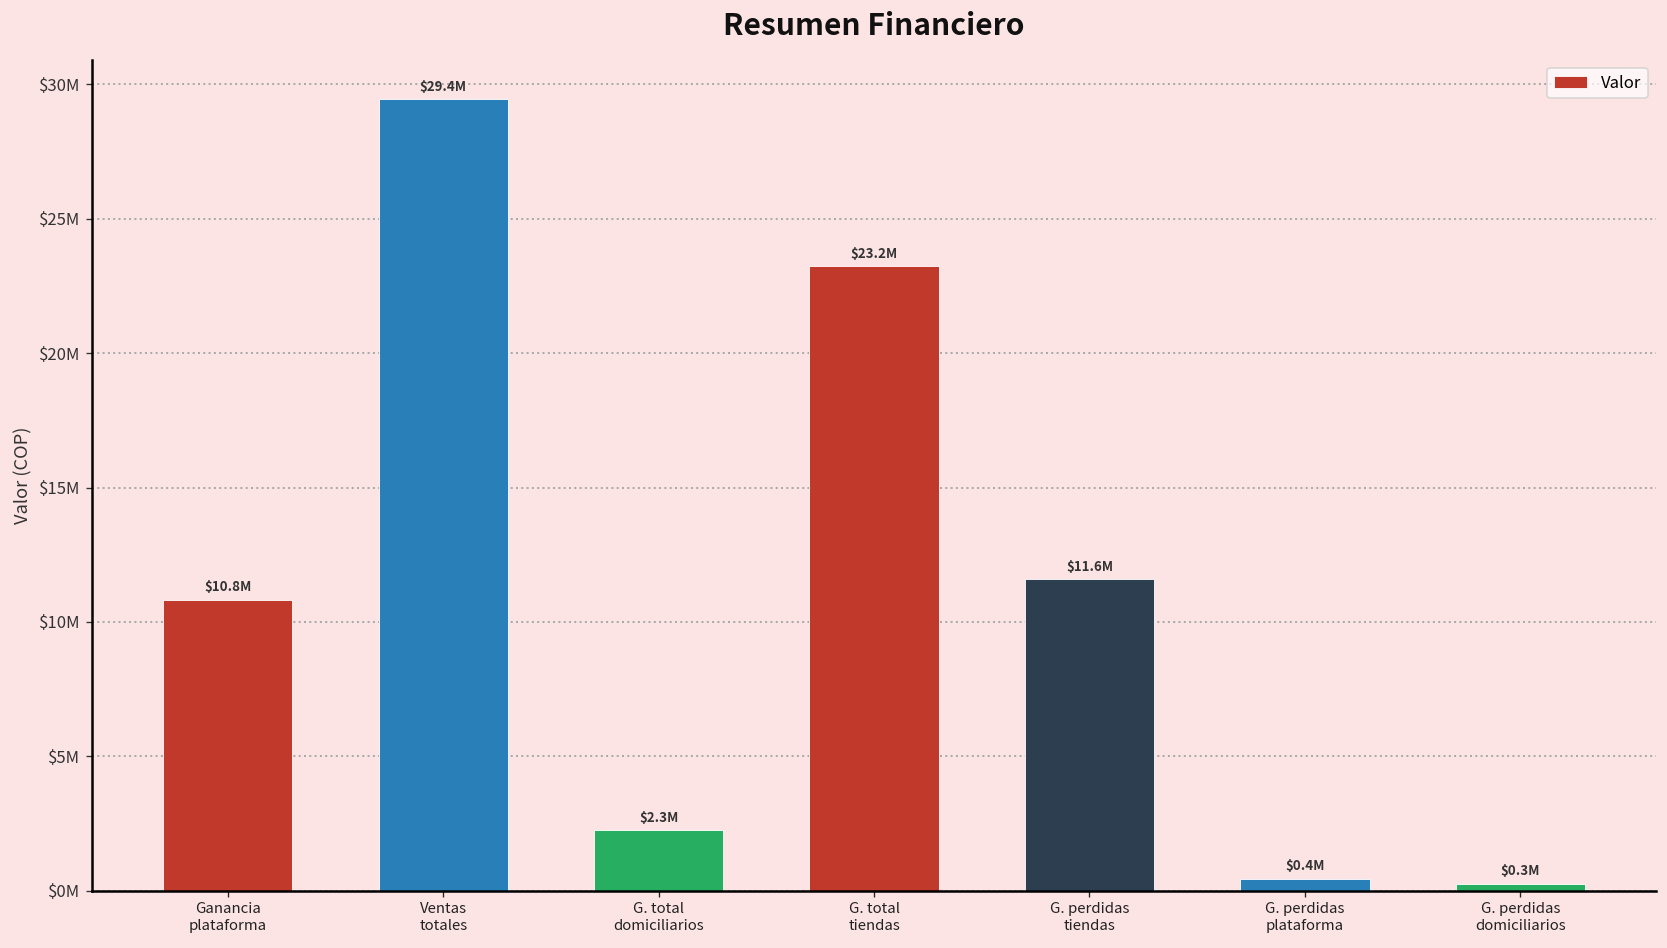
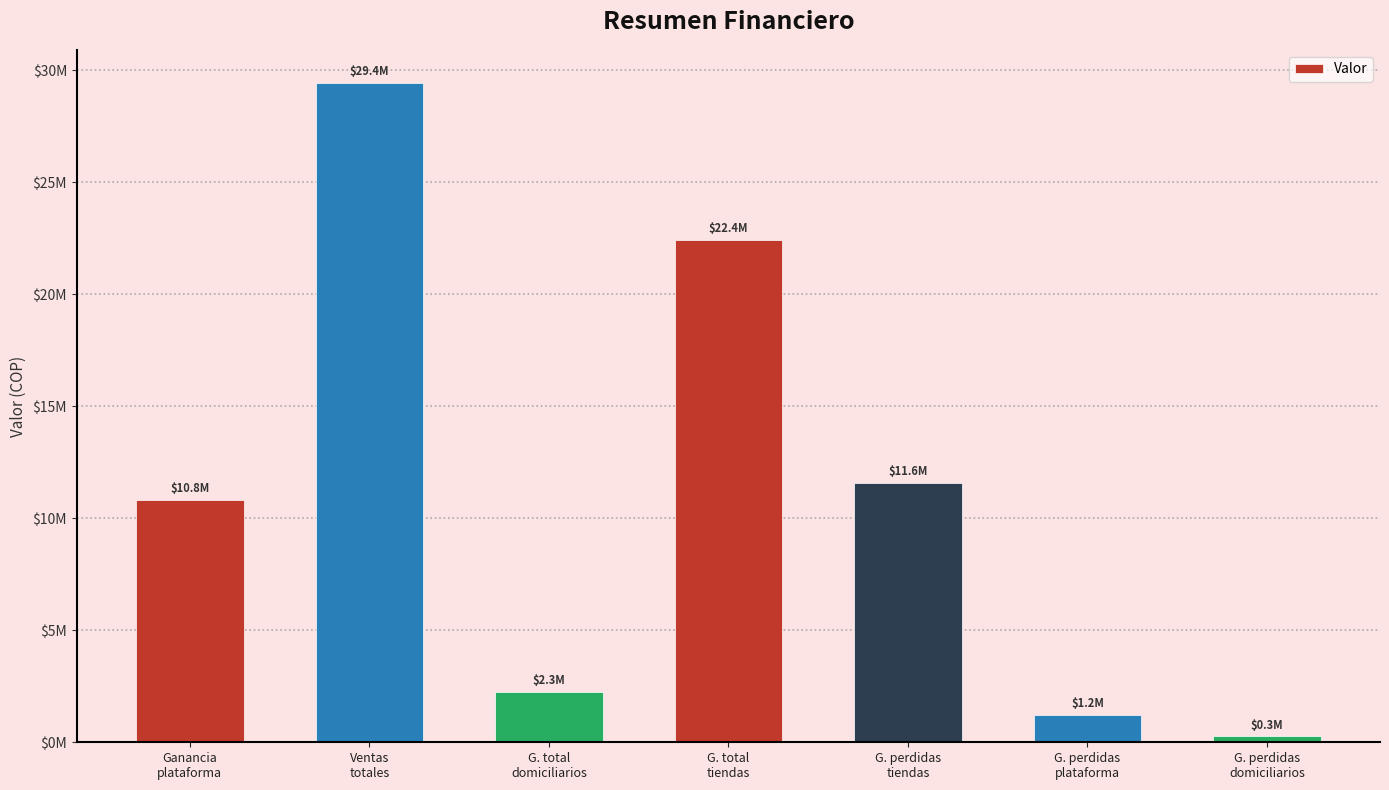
  {
    "Ganancia plataforma": "$10.8M",
    "Ventas totales": "$29.4M",
    "G. total domiciliarios": "$2.3M",
-   "G. total tiendas": "$23.2M",
+   "G. total tiendas": "$22.4M",
    "G. perdidas tiendas": "$11.6M",
-   "G. perdidas plataforma": "$0.4M",
+   "G. perdidas plataforma": "$1.2M",
    "G. perdidas domiciliarios": "$0.3M"
  }
